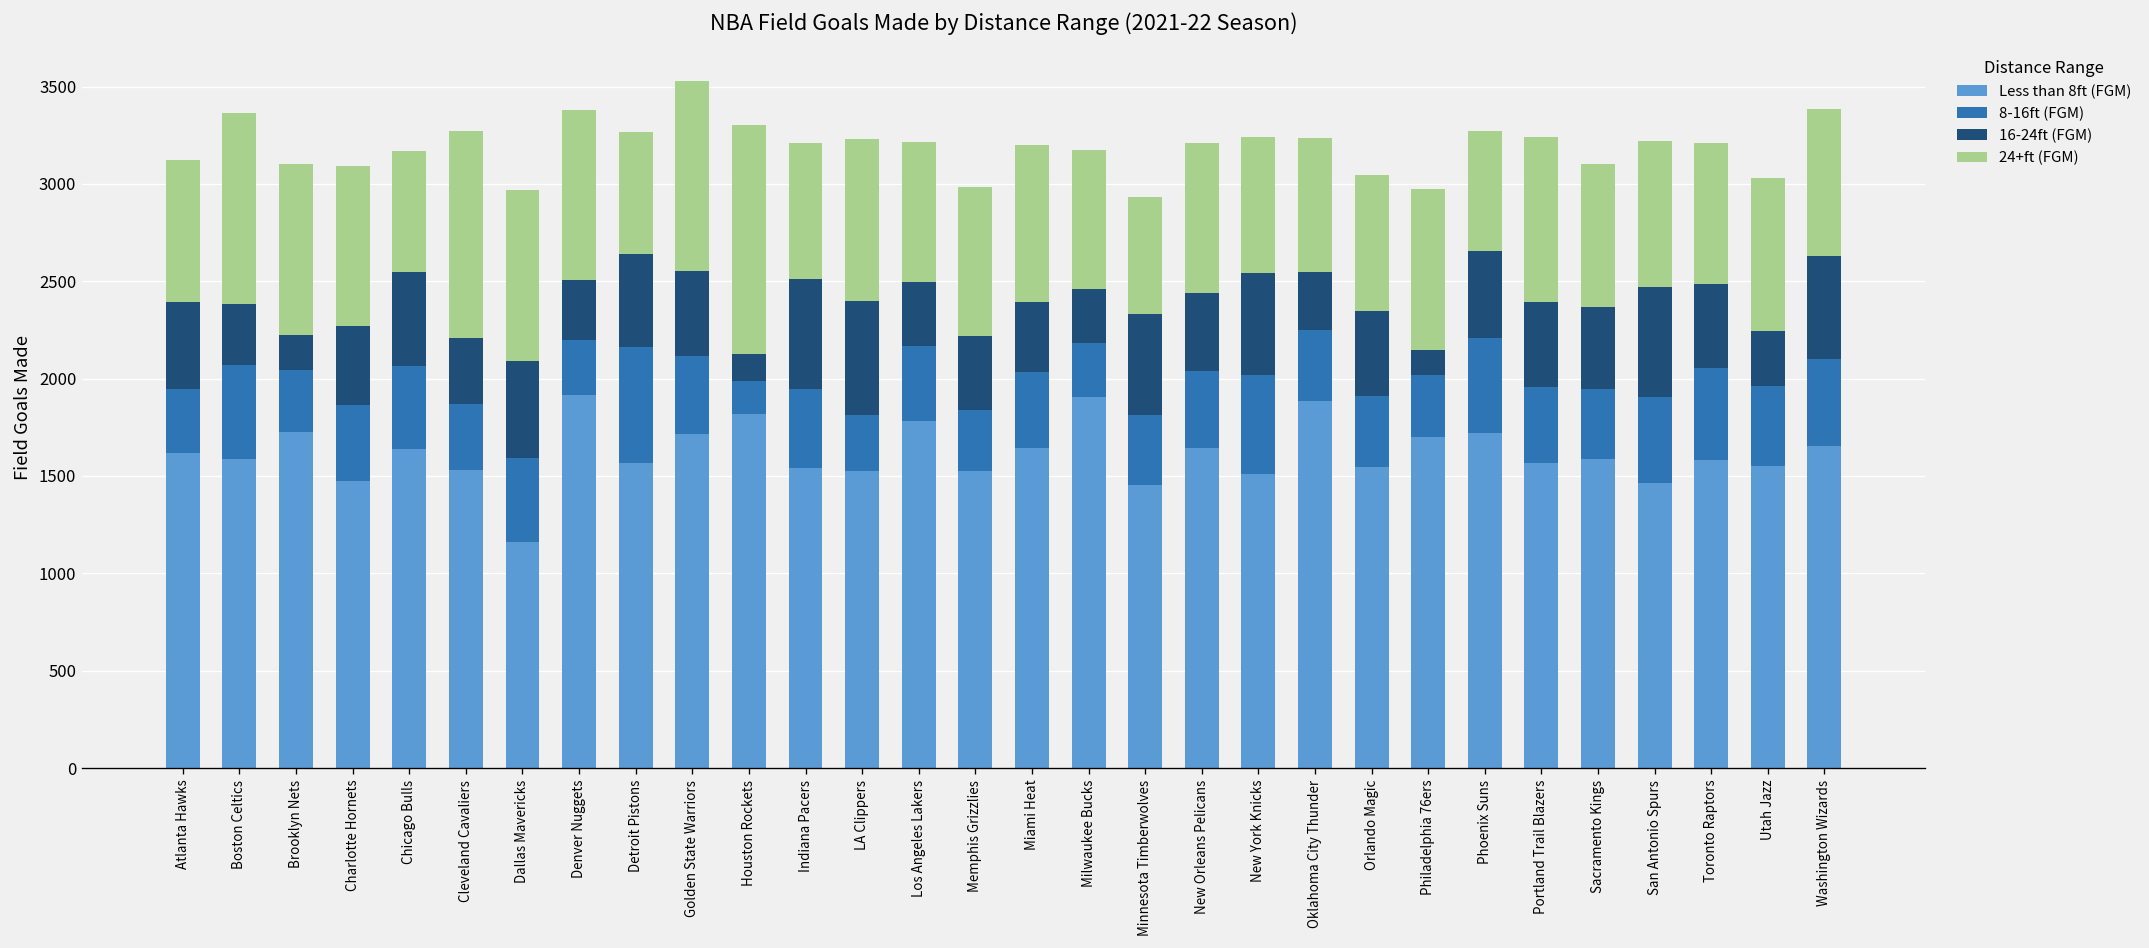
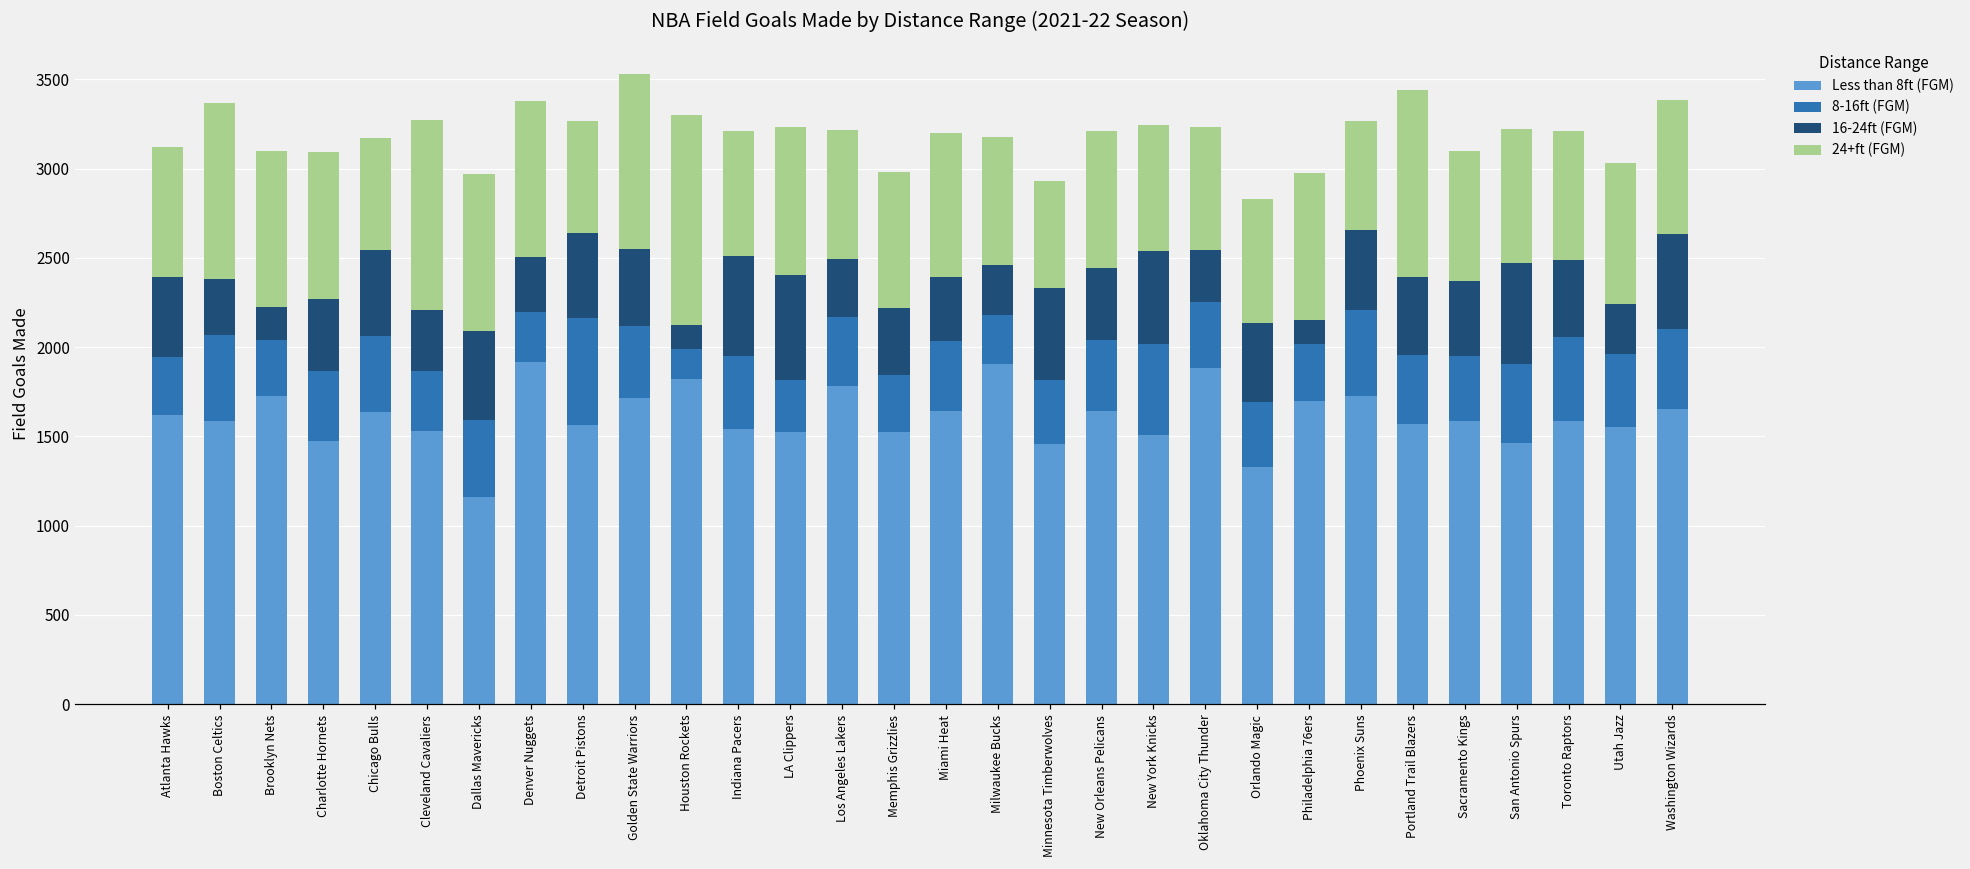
  {
    "Less than 8ft (FGM)": {
      "Atlanta Hawks": 1620,
      "Boston Celtics": 1590,
      "Brooklyn Nets": 1720,
      "Charlotte Hornets": 1480,
      "Chicago Bulls": 1640,
      "Cleveland Cavaliers": 1530,
      "Dallas Mavericks": 1160,
      "Denver Nuggets": 1920,
      "Detroit Pistons": 1570,
      "Golden State Warriors": 1720,
      "Houston Rockets": 1820,
      "Indiana Pacers": 1540,
      "LA Clippers": 1520,
      "Los Angeles Lakers": 1780,
      "Memphis Grizzlies": 1520,
      "Miami Heat": 1640,
      "Milwaukee Bucks": 1910,
      "Minnesota Timberwolves": 1460,
      "New Orleans Pelicans": 1640,
      "New York Knicks": 1510,
      "Oklahoma City Thunder": 1890,
-     "Orlando Magic": 1540,
+     "Orlando Magic": 1330,
      "Philadelphia 76ers": 1700,
      "Phoenix Suns": 1720,
      "Portland Trail Blazers": 1570,
      "Sacramento Kings": 1590,
      "San Antonio Spurs": 1470,
      "Toronto Raptors": 1580,
      "Utah Jazz": 1550,
      "Washington Wizards": 1660
    },
    "8-16ft (FGM)": {
      "Atlanta Hawks": 330,
      "Boston Celtics": 480,
      "Brooklyn Nets": 320,
      "Charlotte Hornets": 390,
      "Chicago Bulls": 430,
      "Cleveland Cavaliers": 340,
      "Dallas Mavericks": 430,
      "Denver Nuggets": 280,
      "Detroit Pistons": 600,
      "Golden State Warriors": 400,
      "Houston Rockets": 170,
      "Indiana Pacers": 410,
      "LA Clippers": 290,
      "Los Angeles Lakers": 380,
      "Memphis Grizzlies": 320,
      "Miami Heat": 390,
      "Milwaukee Bucks": 280,
      "Minnesota Timberwolves": 360,
      "New Orleans Pelicans": 400,
      "New York Knicks": 510,
      "Oklahoma City Thunder": 370,
      "Orlando Magic": 370,
      "Philadelphia 76ers": 320,
      "Phoenix Suns": 480,
      "Portland Trail Blazers": 390,
      "Sacramento Kings": 360,
      "San Antonio Spurs": 440,
      "Toronto Raptors": 470,
      "Utah Jazz": 410,
      "Washington Wizards": 440
    },
    "16-24ft (FGM)": {
      "Atlanta Hawks": 450,
      "Boston Celtics": 320,
      "Brooklyn Nets": 180,
      "Charlotte Hornets": 400,
      "Chicago Bulls": 480,
      "Cleveland Cavaliers": 340,
      "Dallas Mavericks": 500,
      "Denver Nuggets": 310,
      "Detroit Pistons": 480,
      "Golden State Warriors": 430,
      "Houston Rockets": 140,
      "Indiana Pacers": 560,
      "LA Clippers": 590,
      "Los Angeles Lakers": 330,
      "Memphis Grizzlies": 380,
      "Miami Heat": 360,
      "Milwaukee Bucks": 280,
      "Minnesota Timberwolves": 520,
      "New Orleans Pelicans": 410,
      "New York Knicks": 520,
      "Oklahoma City Thunder": 300,
      "Orlando Magic": 440,
      "Philadelphia 76ers": 130,
      "Phoenix Suns": 450,
      "Portland Trail Blazers": 440,
      "Sacramento Kings": 420,
      "San Antonio Spurs": 560,
      "Toronto Raptors": 430,
      "Utah Jazz": 280,
      "Washington Wizards": 530
    },
    "24+ft (FGM)": {
      "Atlanta Hawks": 730,
      "Boston Celtics": 980,
      "Brooklyn Nets": 880,
      "Charlotte Hornets": 820,
      "Chicago Bulls": 620,
      "Cleveland Cavaliers": 1070,
      "Dallas Mavericks": 880,
      "Denver Nuggets": 870,
      "Detroit Pistons": 630,
      "Golden State Warriors": 980,
      "Houston Rockets": 1180,
      "Indiana Pacers": 700,
      "LA Clippers": 830,
      "Los Angeles Lakers": 720,
      "Memphis Grizzlies": 770,
      "Miami Heat": 810,
      "Milwaukee Bucks": 710,
      "Minnesota Timberwolves": 600,
      "New Orleans Pelicans": 770,
      "New York Knicks": 700,
      "Oklahoma City Thunder": 690,
      "Orlando Magic": 700,
      "Philadelphia 76ers": 830,
      "Phoenix Suns": 610,
-     "Portland Trail Blazers": 850,
+     "Portland Trail Blazers": 1050,
      "Sacramento Kings": 730,
      "San Antonio Spurs": 750,
      "Toronto Raptors": 720,
      "Utah Jazz": 790,
      "Washington Wizards": 750
    }
  }
